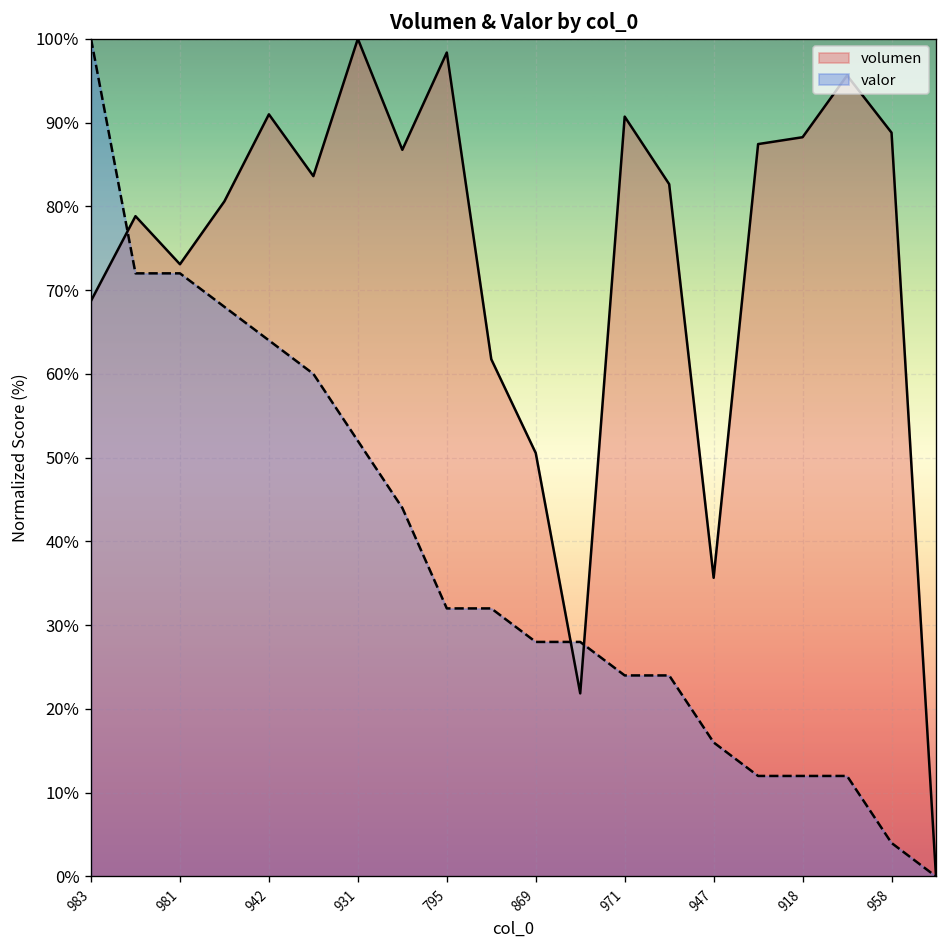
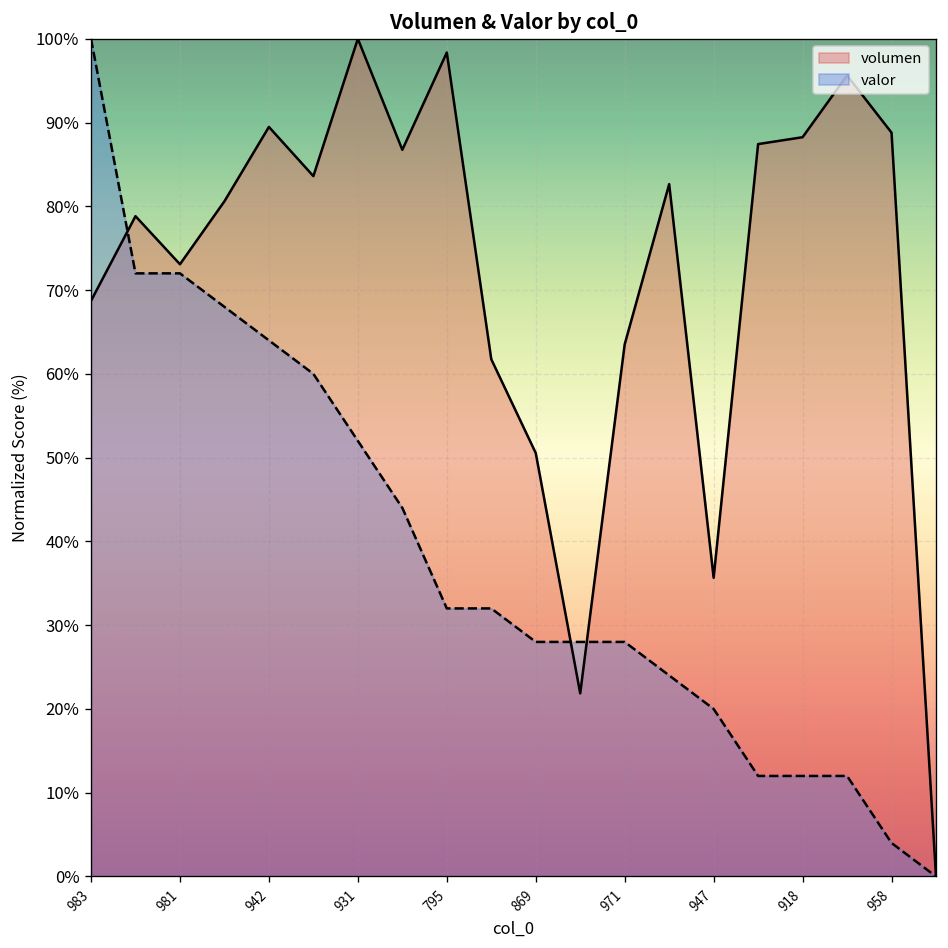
  {
    "volumen": {
      "983": "69%",
      "981": "73%",
-     "942": "91%",
+     "942": "89%",
      "931": "100%",
      "795": "98%",
      "869": "51%",
-     "971": "91%",
+     "971": "64%",
      "947": "36%",
      "918": "88%",
      "958": "89%"
    },
    "valor": {
      "983": "100%",
      "981": "72%",
      "942": "64%",
      "931": "52%",
      "795": "32%",
      "869": "28%",
-     "971": "24%",
-     "947": "16%",
+     "971": "28%",
+     "947": "20%",
      "918": "12%",
      "958": "4%"
    }
  }
